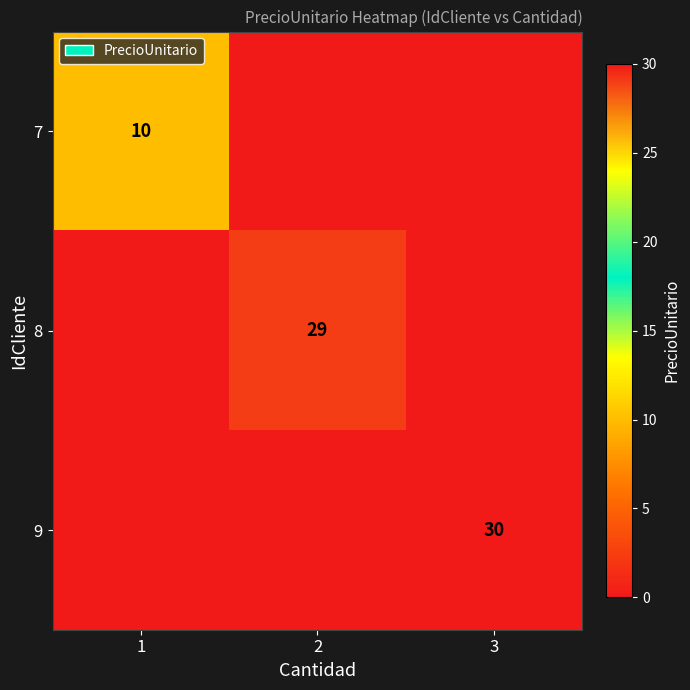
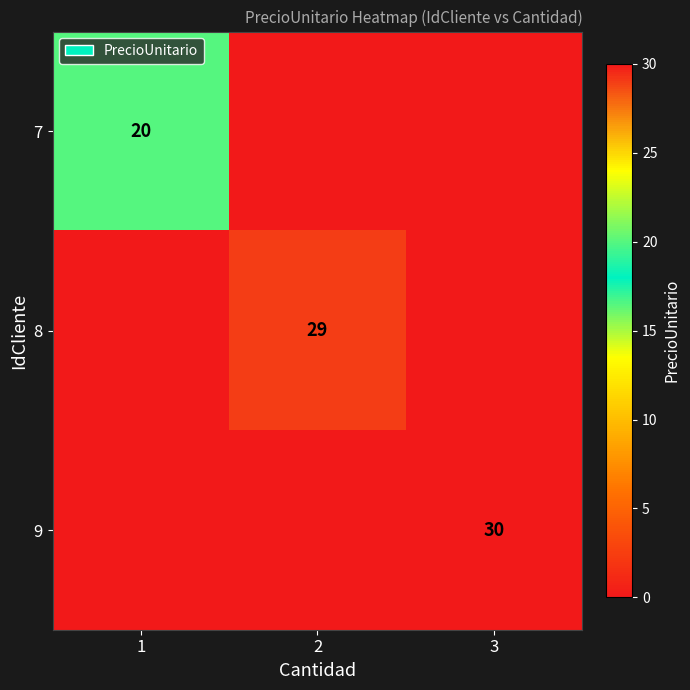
  {
    "7": {
-     "1": 10
+     "1": 20
    },
    "8": {
      "2": 29
    },
    "9": {
      "3": 30
    }
  }
